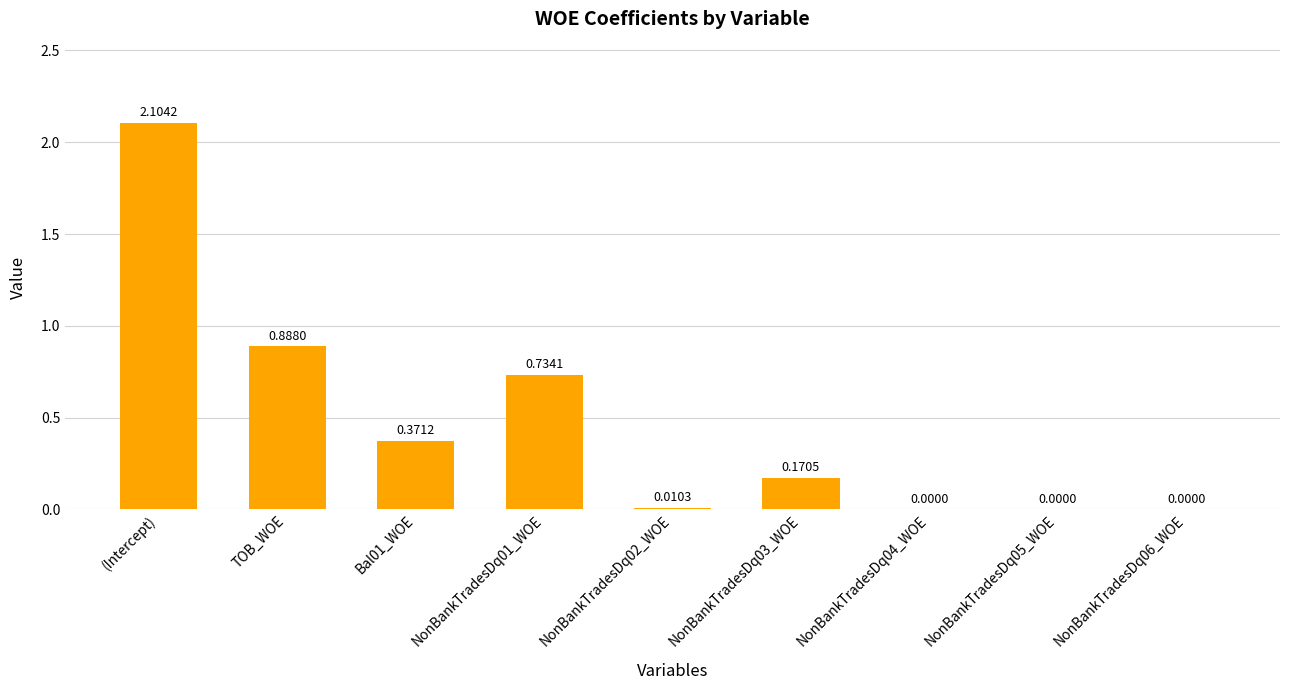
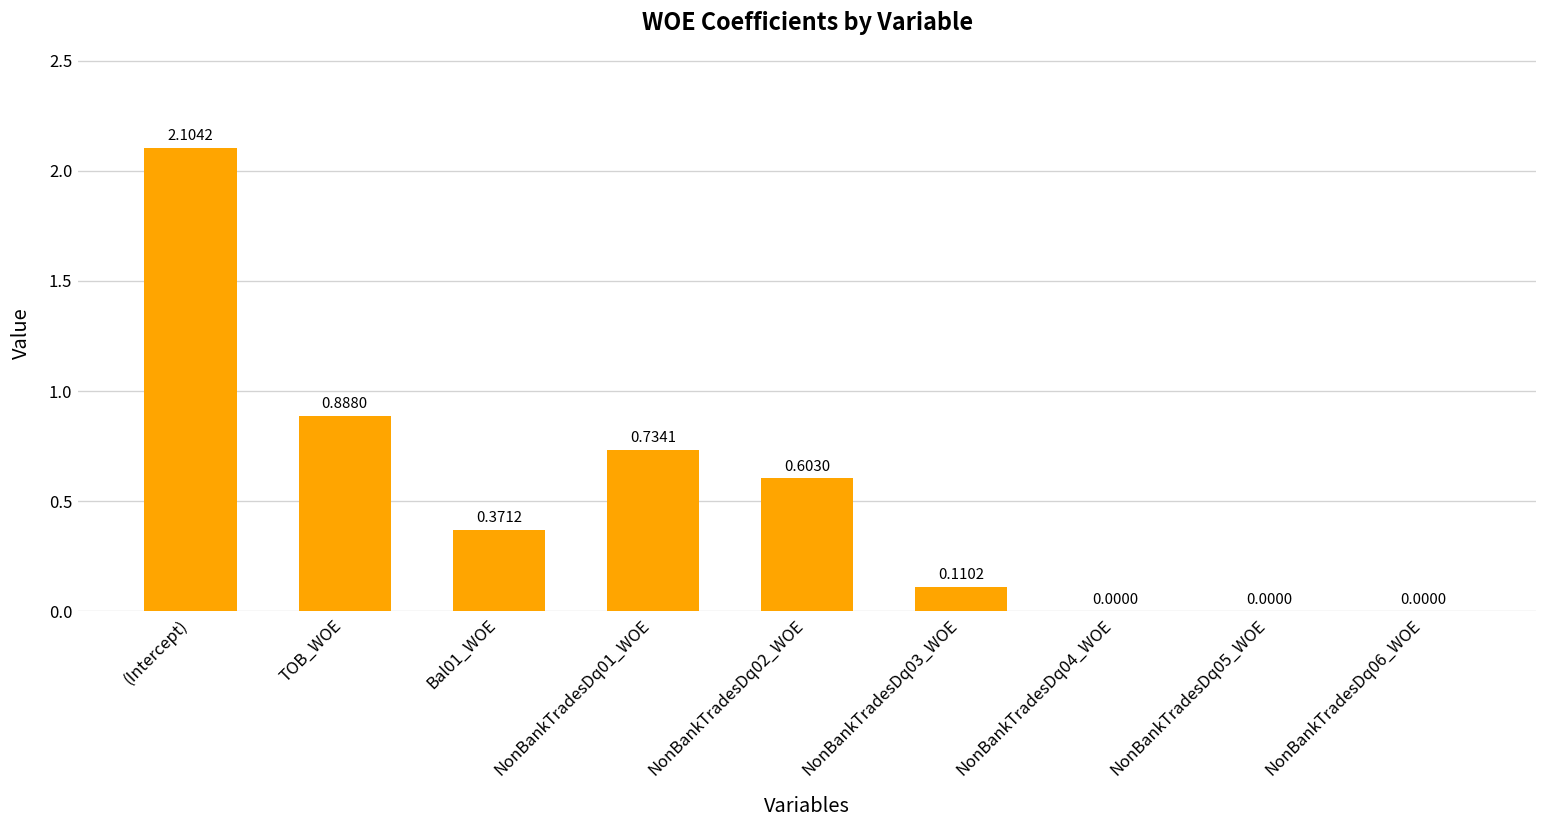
  {
    "(Intercept)": 2.1042,
    "TOB_WOE": 0.8880,
    "Bal01_WOE": 0.3712,
    "NonBankTradesDq01_WOE": 0.7341,
-   "NonBankTradesDq02_WOE": 0.0103,
-   "NonBankTradesDq03_WOE": 0.1705,
+   "NonBankTradesDq02_WOE": 0.6030,
+   "NonBankTradesDq03_WOE": 0.1102,
    "NonBankTradesDq04_WOE": 0.0000,
    "NonBankTradesDq05_WOE": 0.0000,
    "NonBankTradesDq06_WOE": 0.0000
  }
